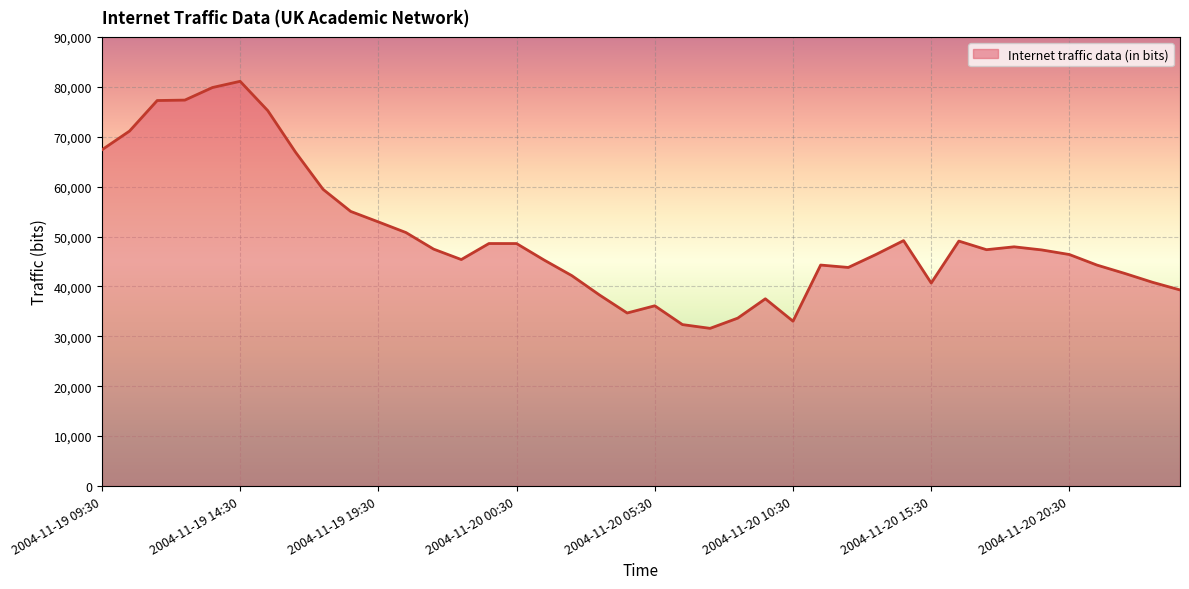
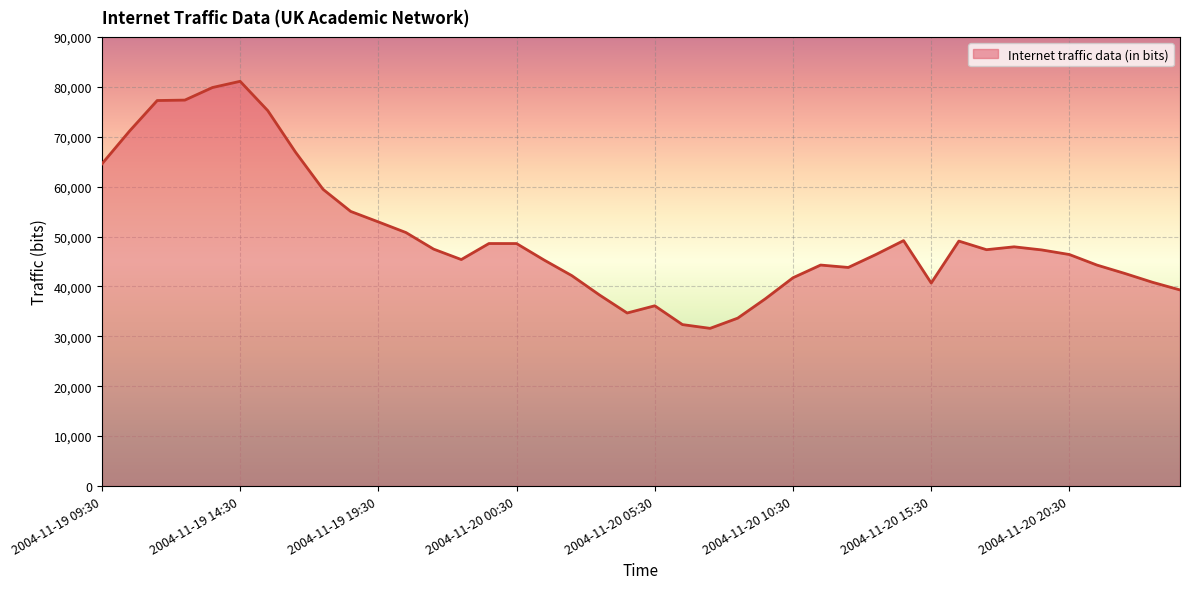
  {
-   "2004-11-19 09:30": "67,000",
+   "2004-11-19 09:30": "65,000",
    "2004-11-19 14:30": "81,000",
    "2004-11-19 19:30": "53,000",
    "2004-11-20 00:30": "49,000",
    "2004-11-20 05:30": "36,000",
-   "2004-11-20 10:30": "33,000",
+   "2004-11-20 10:30": "42,000",
    "2004-11-20 15:30": "41,000",
    "2004-11-20 20:30": "46,000"
  }
